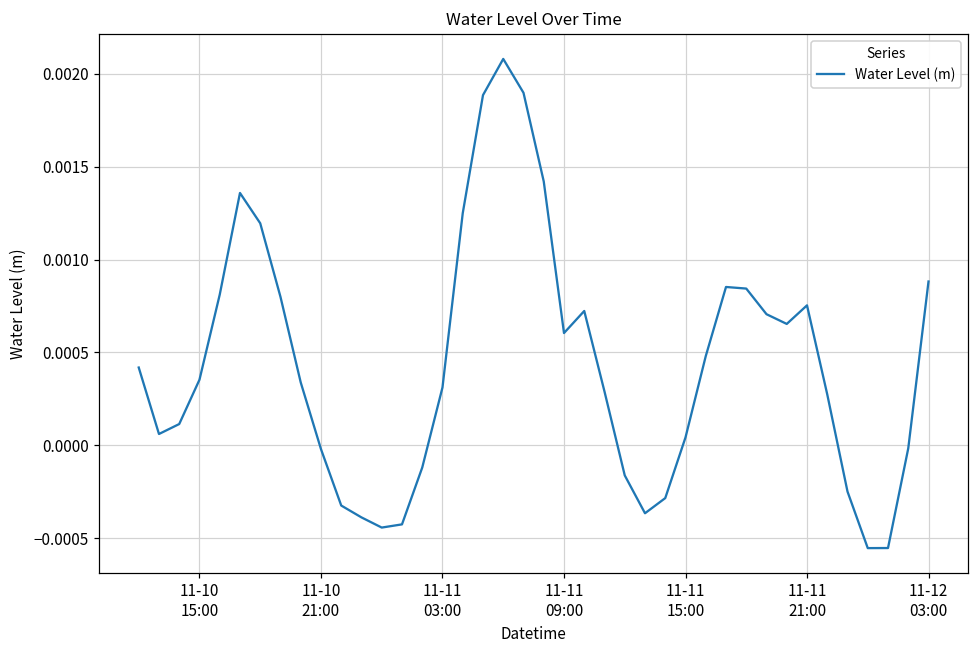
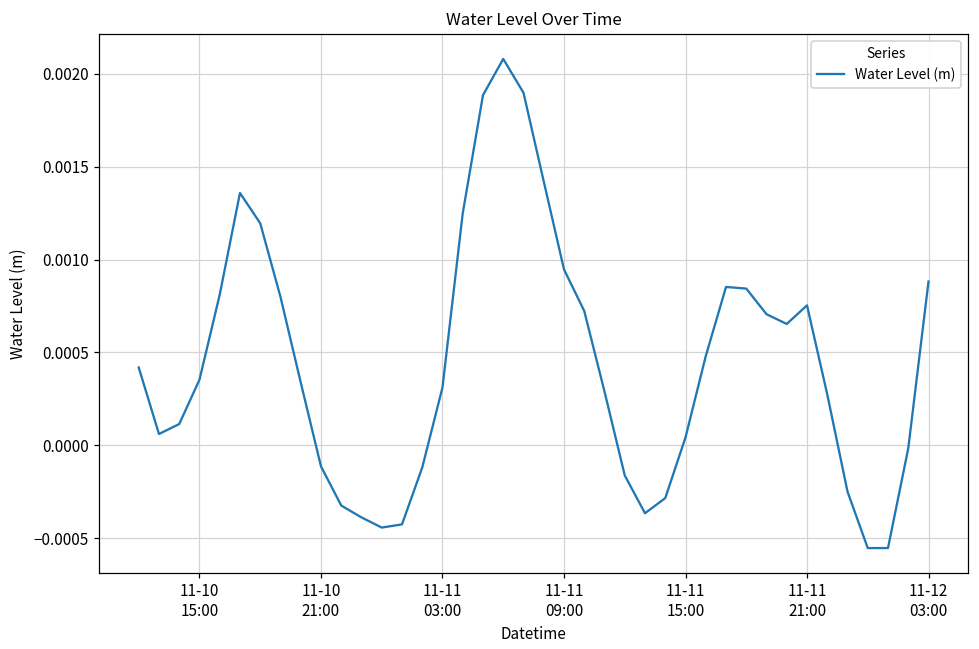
  {
    "11-10 15:00": 0.00035,
-   "11-10 21:00": -0.00002,
+   "11-10 21:00": -0.00011,
    "11-11 03:00": 0.00031,
-   "11-11 09:00": 0.00060,
+   "11-11 09:00": 0.00095,
    "11-11 15:00": 0.00004,
    "11-11 21:00": 0.00075,
    "11-12 03:00": 0.00088
  }
